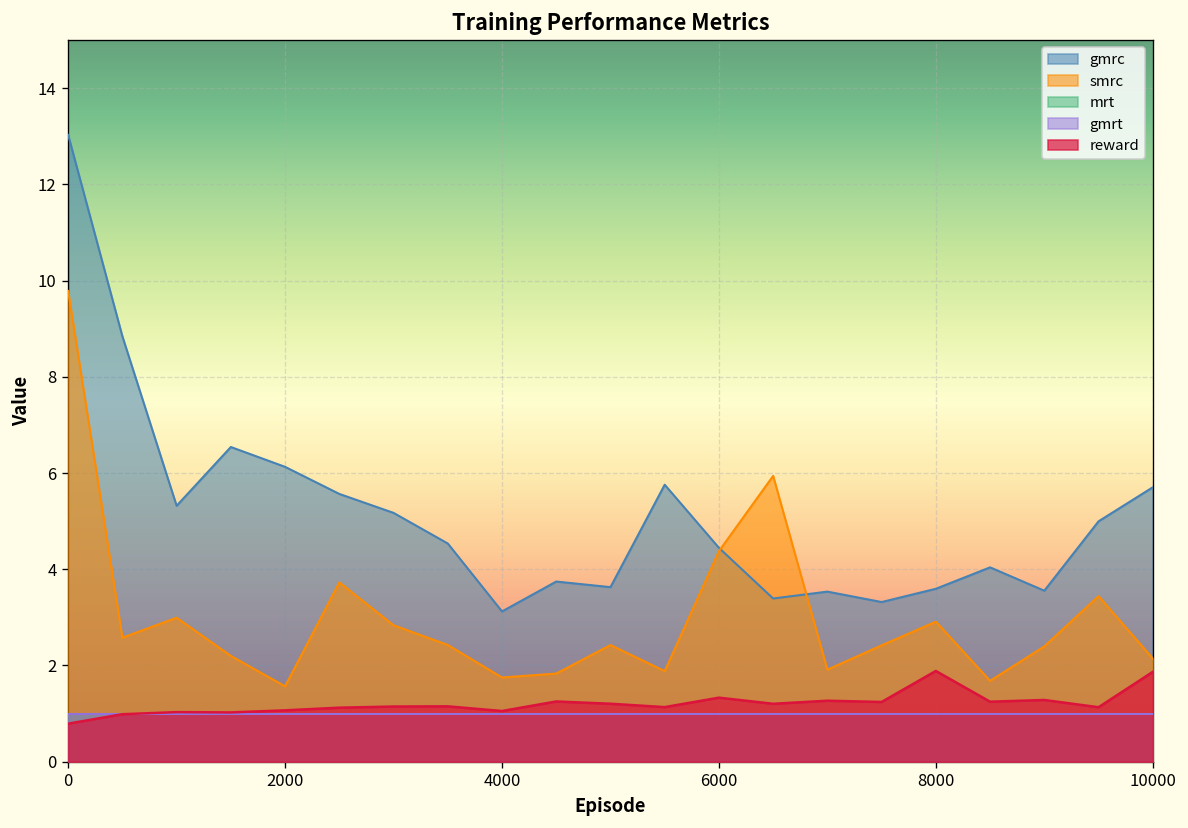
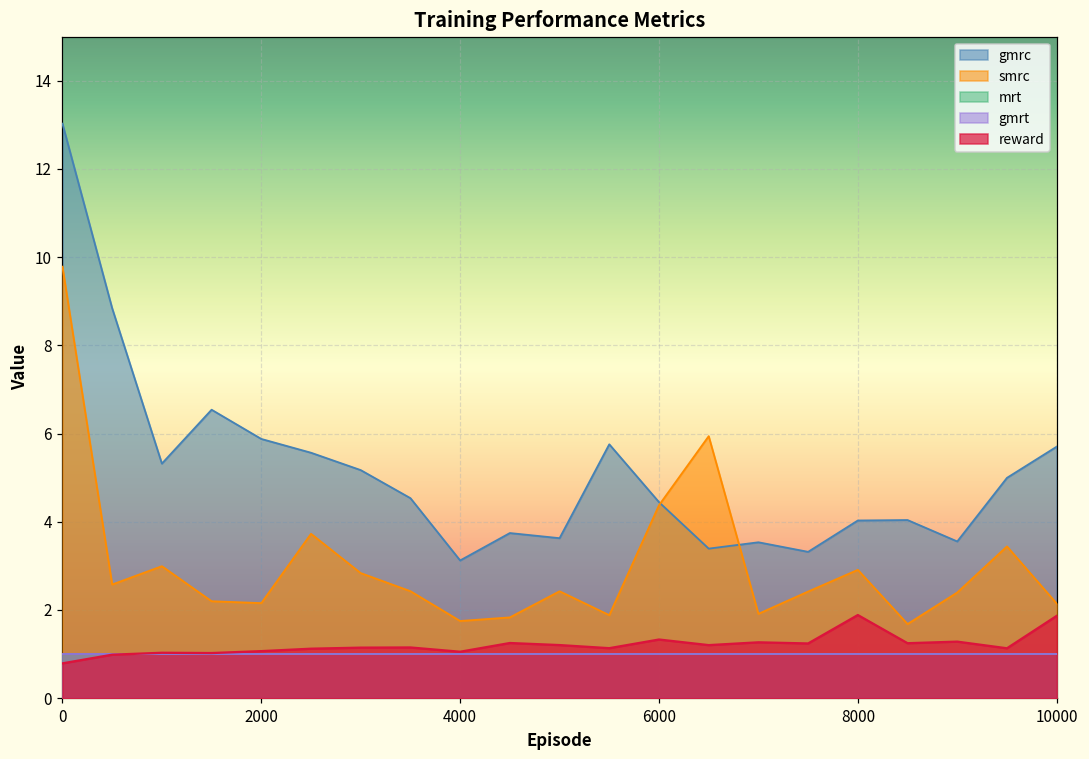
  {
    "gmrc": {
      "0": 13.0,
-     "2000": 6.1,
+     "2000": 5.9,
      "4000": 3.1,
      "6000": 4.4,
-     "8000": 3.6,
+     "8000": 4.0,
      "10000": 5.7
    },
    "smrc": {
      "0": 9.8,
-     "2000": 1.6,
+     "2000": 2.2,
      "4000": 1.8,
      "6000": 4.4,
      "8000": 2.9,
      "10000": 2.1
    },
    "gmrt": {
      "0": 1.0,
      "2000": 1.0,
      "6000": 1.0,
      "8000": 1.0,
      "10000": 1.0
    },
    "reward": {
      "0": 0.8,
      "2000": 1.1,
      "6000": 1.3,
      "8000": 1.9,
      "10000": 1.9
    }
  }
